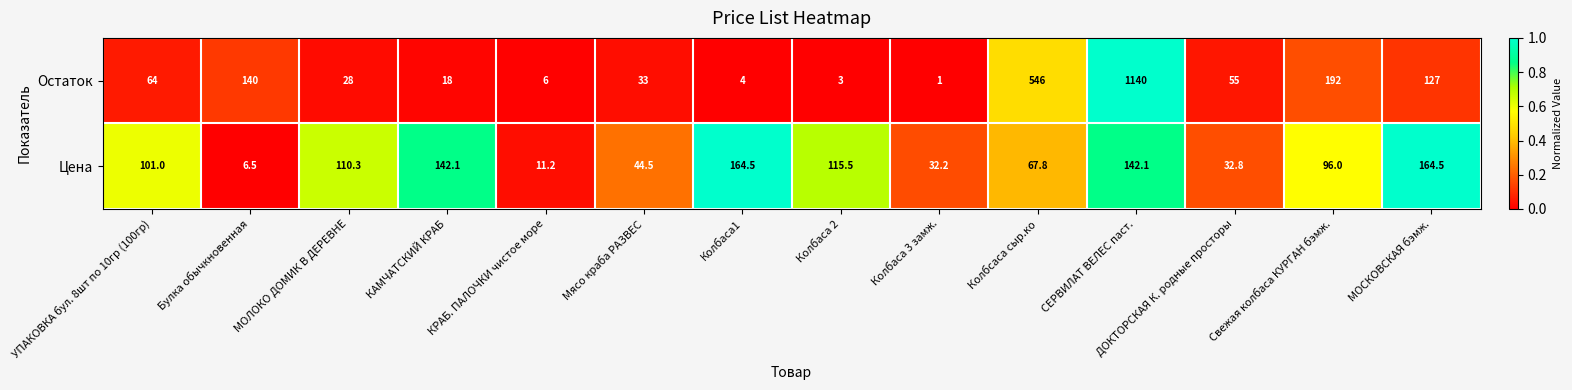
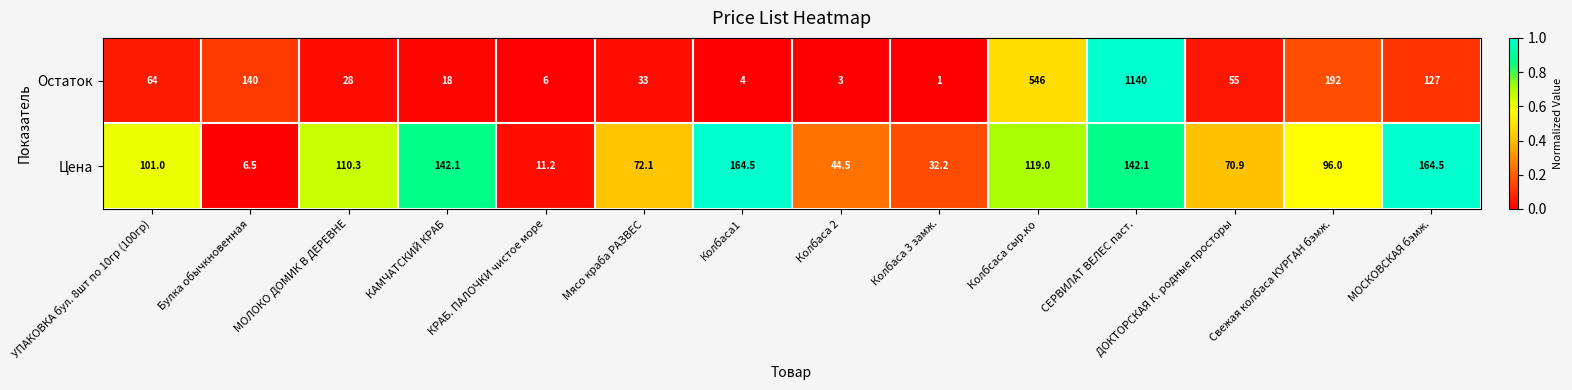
  {
    "Остаток": {
      "УПАКОВКА бул. 8шт по 10гр (100гр)": 64,
      "Булка обычкновенная": 140,
      "МОЛОКО ДОМИК В ДЕРЕВНЕ": 28,
      "КАМЧАТСКИЙ КРАБ": 18,
      "КРАБ. ПАЛОЧКИ чистое море": 6,
      "Мясо краба РАЗВЕС": 33,
      "Колбаса1": 4,
      "Колбаса 2": 3,
      "Колбаса 3 замж.": 1,
      "Колбсаса сыр.ко": 546,
      "СЕРВИЛАТ ВЕЛЕС паст.": 1140,
      "ДОКТОРСКАЯ К. родные просторы": 55,
      "Свежая колбаса КУРГАН бэмж.": 192,
      "МОСКОВСКАЯ бэмж.": 127
    },
    "Цена": {
      "УПАКОВКА бул. 8шт по 10гр (100гр)": 101.0,
      "Булка обычкновенная": 6.5,
      "МОЛОКО ДОМИК В ДЕРЕВНЕ": 110.3,
      "КАМЧАТСКИЙ КРАБ": 142.1,
      "КРАБ. ПАЛОЧКИ чистое море": 11.2,
-     "Мясо краба РАЗВЕС": 44.5,
+     "Мясо краба РАЗВЕС": 72.1,
      "Колбаса1": 164.5,
-     "Колбаса 2": 115.5,
+     "Колбаса 2": 44.5,
      "Колбаса 3 замж.": 32.2,
-     "Колбсаса сыр.ко": 67.8,
+     "Колбсаса сыр.ко": 119.0,
      "СЕРВИЛАТ ВЕЛЕС паст.": 142.1,
-     "ДОКТОРСКАЯ К. родные просторы": 32.8,
+     "ДОКТОРСКАЯ К. родные просторы": 70.9,
      "Свежая колбаса КУРГАН бэмж.": 96.0,
      "МОСКОВСКАЯ бэмж.": 164.5
    }
  }
